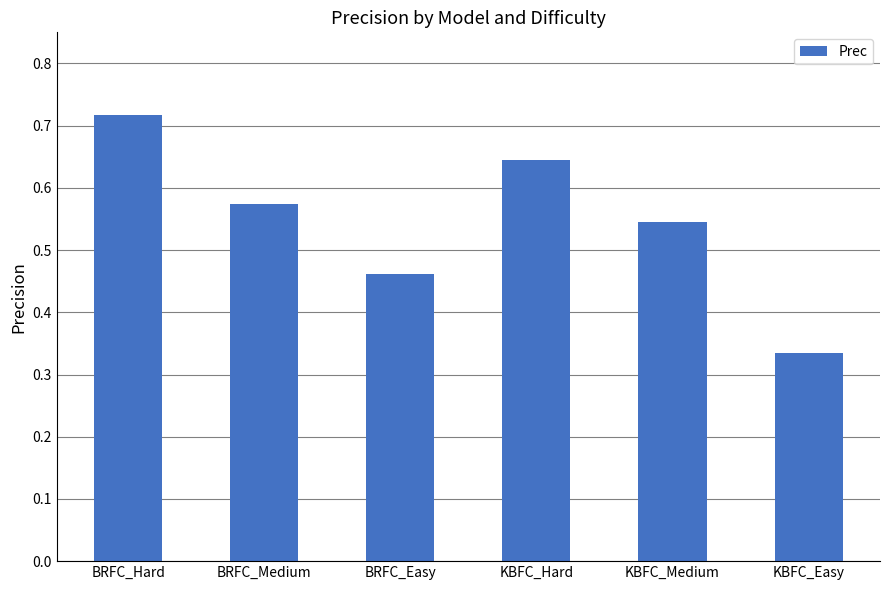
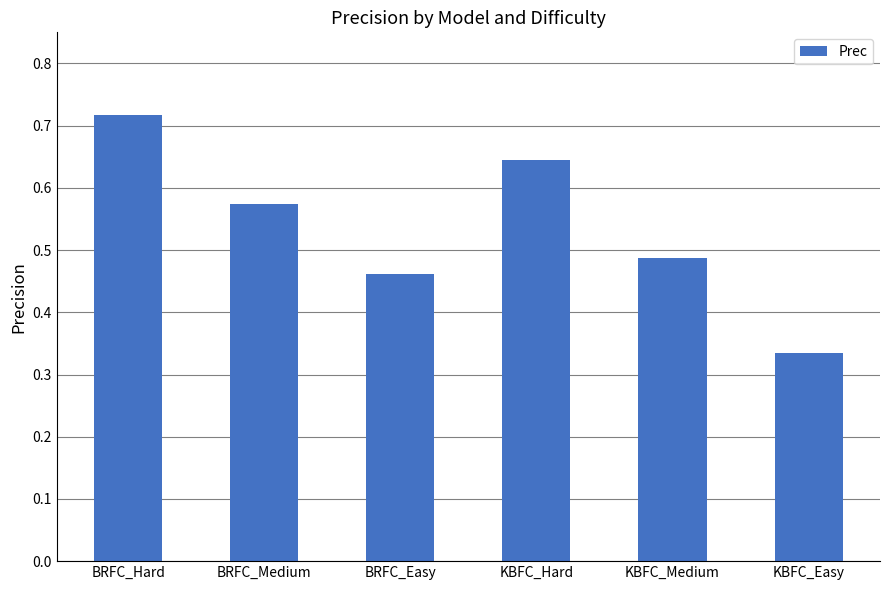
  {
    "BRFC_Hard": 0.72,
    "BRFC_Medium": 0.57,
    "BRFC_Easy": 0.46,
    "KBFC_Hard": 0.65,
-   "KBFC_Medium": 0.55,
+   "KBFC_Medium": 0.49,
    "KBFC_Easy": 0.34
  }
